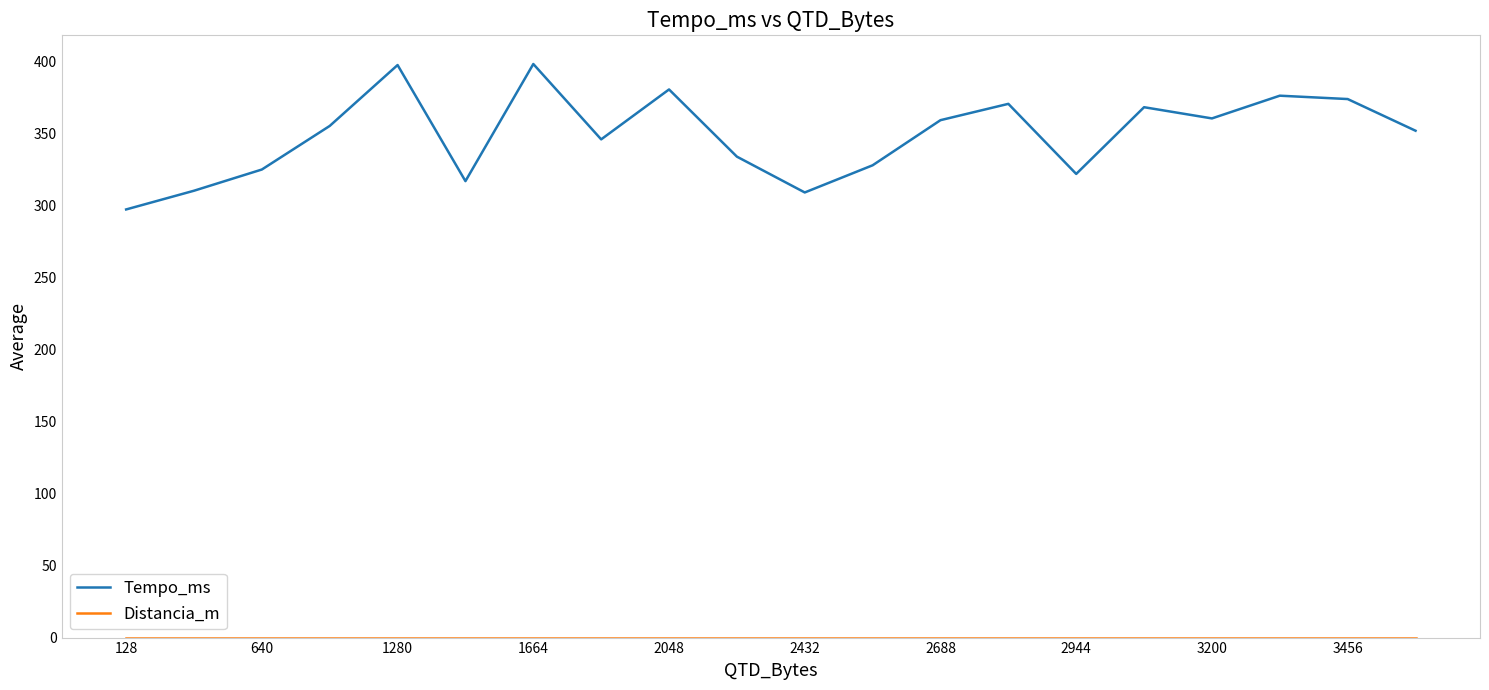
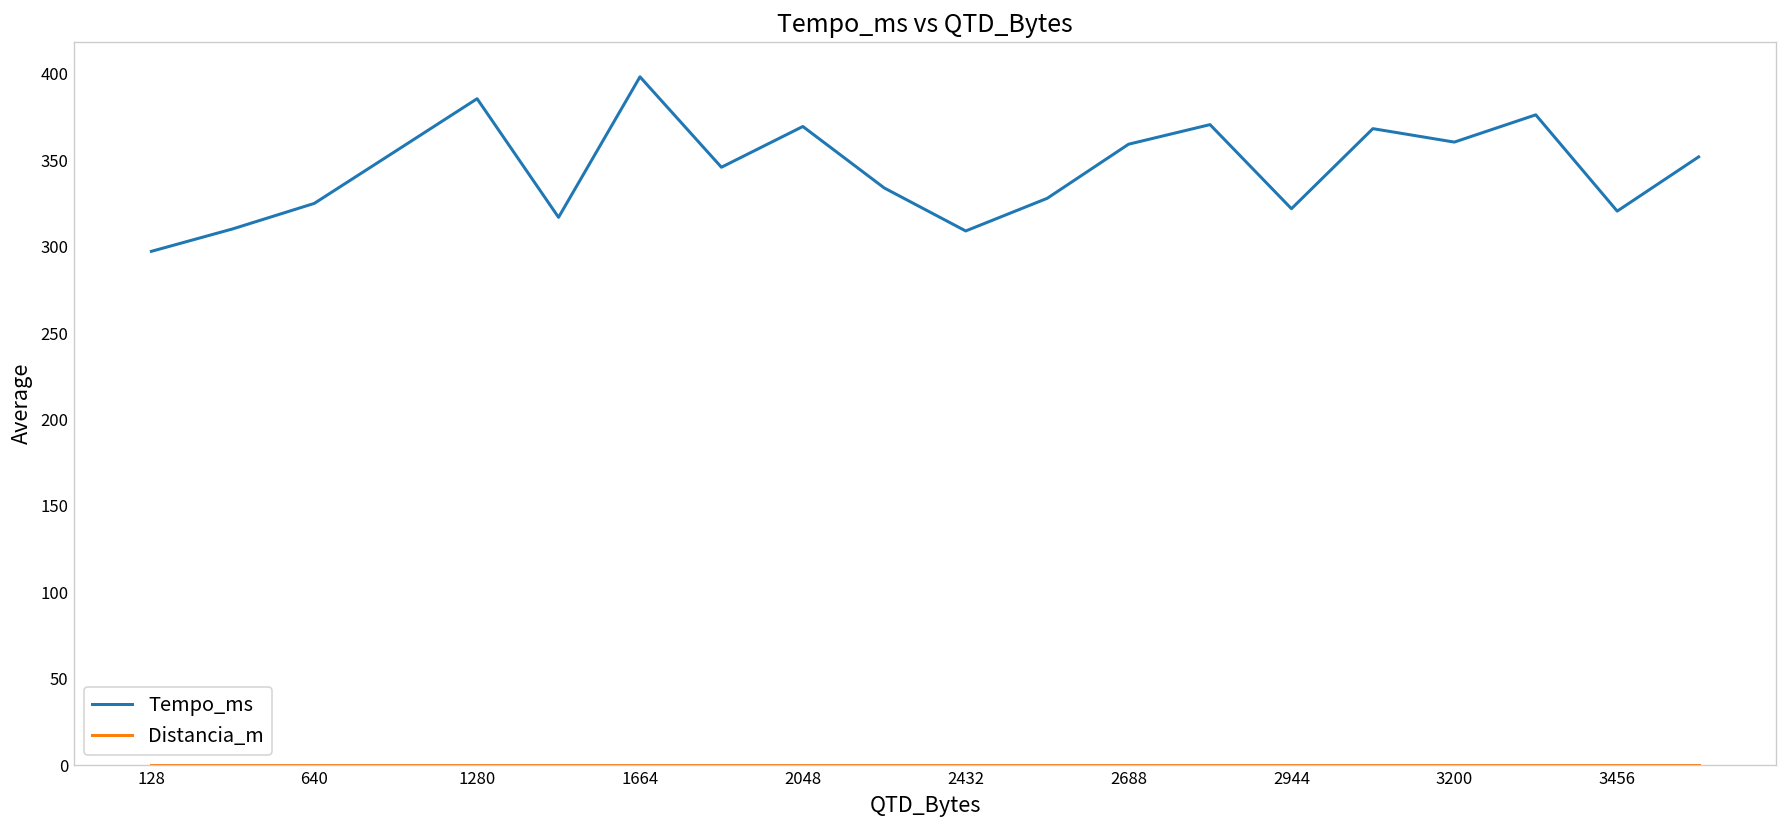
  {
    "Tempo_ms": {
      "128": 297,
      "640": 325,
-     "1280": 398,
+     "1280": 386,
      "1664": 398,
-     "2048": 381,
+     "2048": 370,
      "2432": 309,
      "2688": 359,
      "2944": 322,
      "3200": 361,
-     "3456": 374
+     "3456": 321
    },
    "Distancia_m": {
      "128": 0,
      "640": 0,
      "1280": 0,
      "1664": 0,
      "2048": 0,
      "2432": 0,
      "2688": 0,
      "2944": 0,
      "3200": 0,
      "3456": 0
    }
  }
